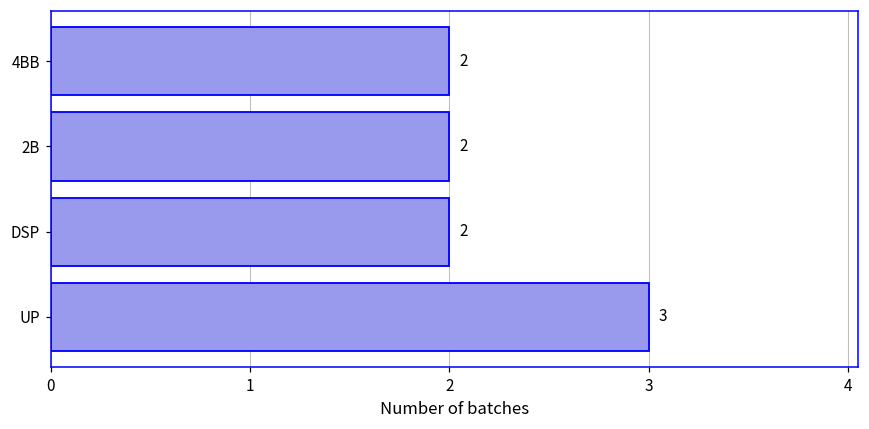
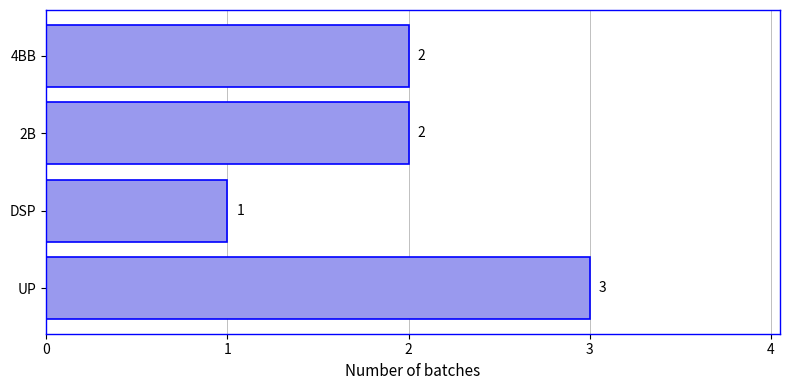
  {
    "4BB": 2,
    "2B": 2,
-   "DSP": 2,
+   "DSP": 1,
    "UP": 3
  }
